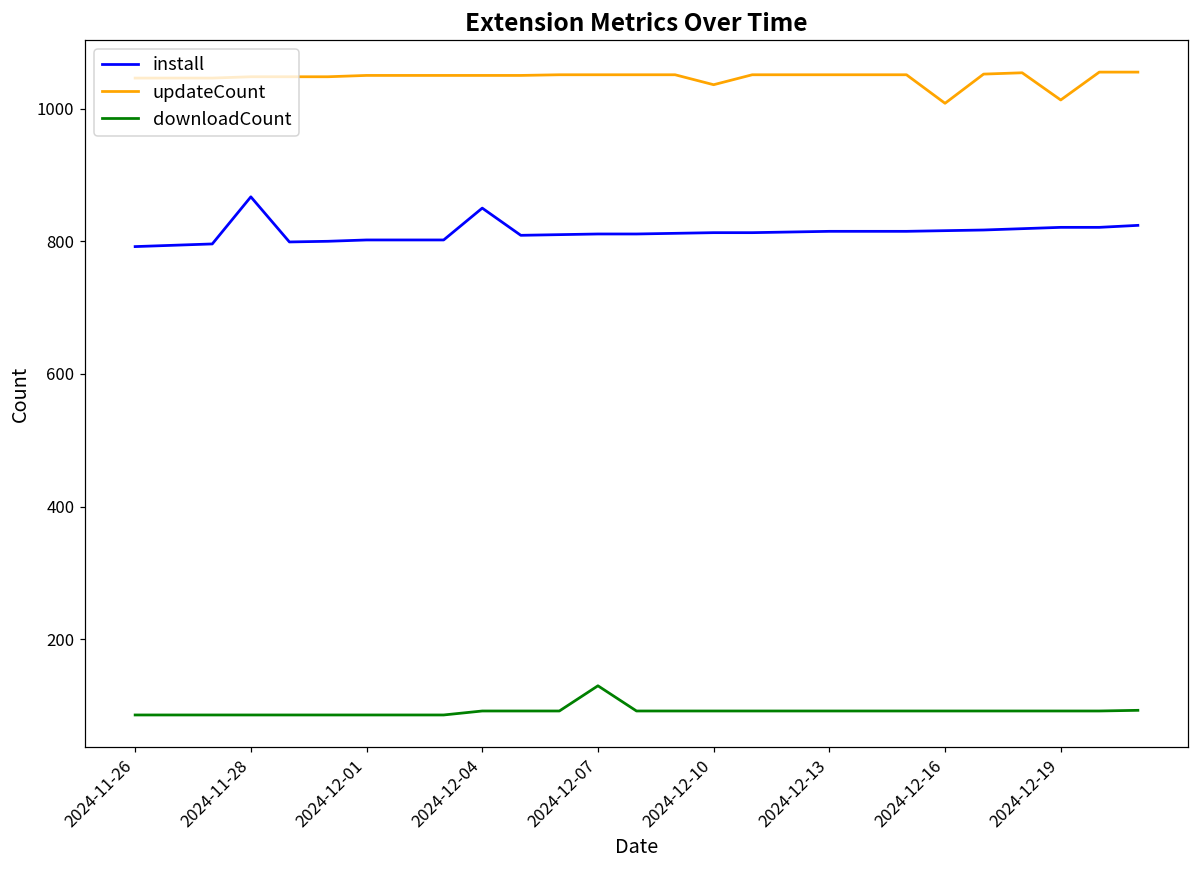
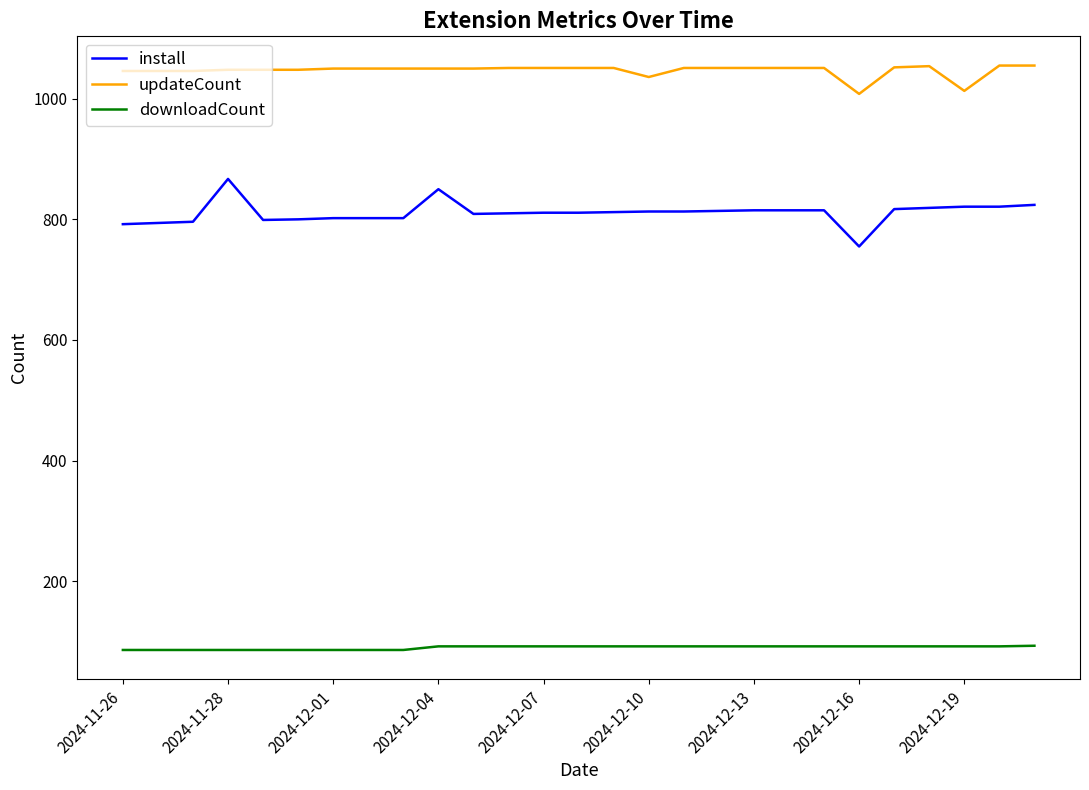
  {
    "install": {
      "2024-11-28": 870,
      "2024-12-01": 800,
      "2024-12-04": 850,
      "2024-12-07": 810,
      "2024-12-10": 810,
      "2024-12-13": 820,
-     "2024-12-16": 820,
+     "2024-12-16": 760,
      "2024-12-19": 820
    },
    "updateCount": {
      "2024-12-01": 1050,
      "2024-12-04": 1050,
      "2024-12-07": 1050,
      "2024-12-10": 1040,
      "2024-12-13": 1050,
      "2024-12-16": 1010,
      "2024-12-19": 1010
    },
    "downloadCount": {
      "2024-11-28": 90,
      "2024-12-01": 90,
      "2024-12-04": 90,
-     "2024-12-07": 130,
+     "2024-12-07": 90,
      "2024-12-10": 90,
      "2024-12-13": 90,
      "2024-12-16": 90,
      "2024-12-19": 90
    }
  }
